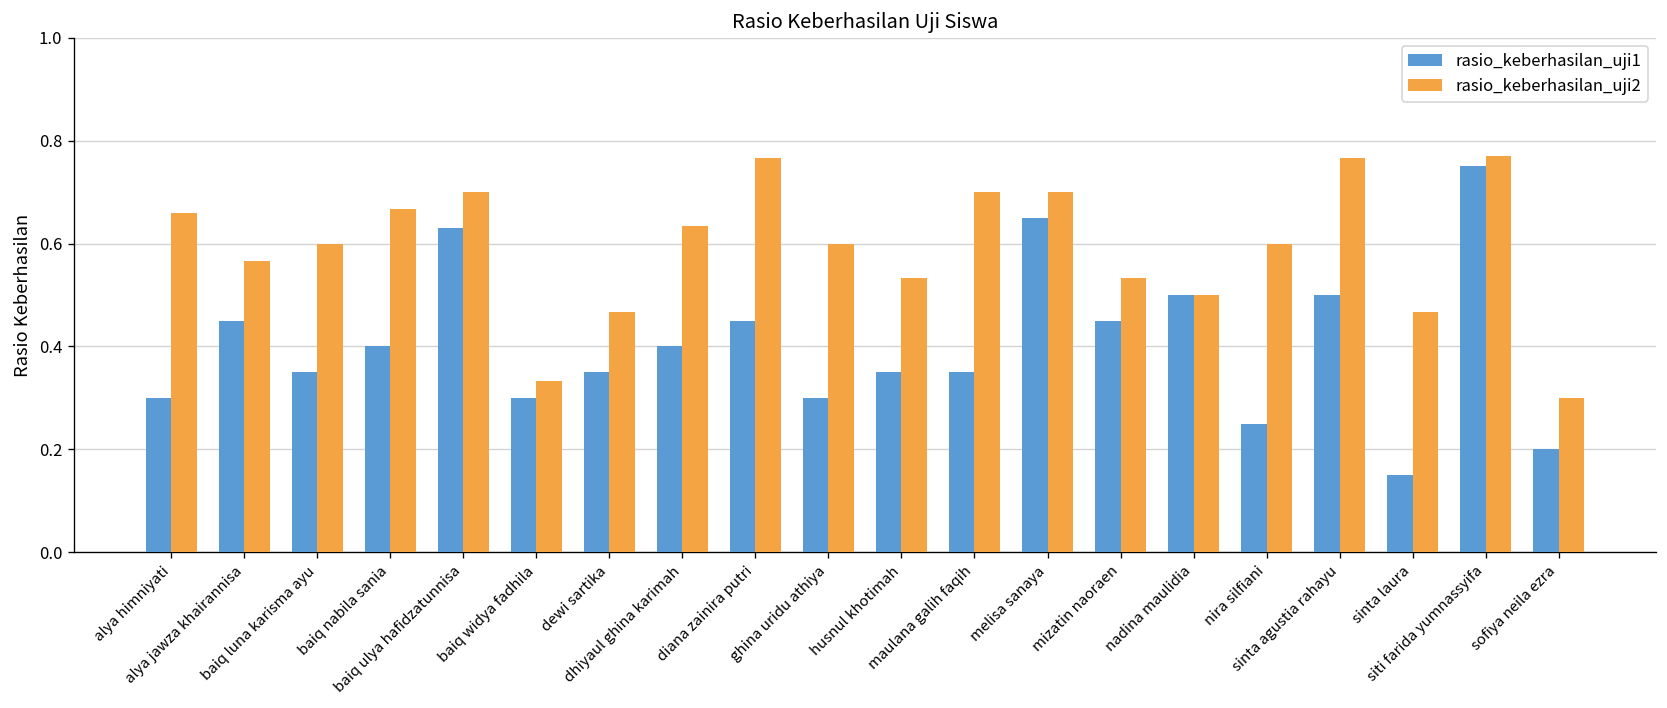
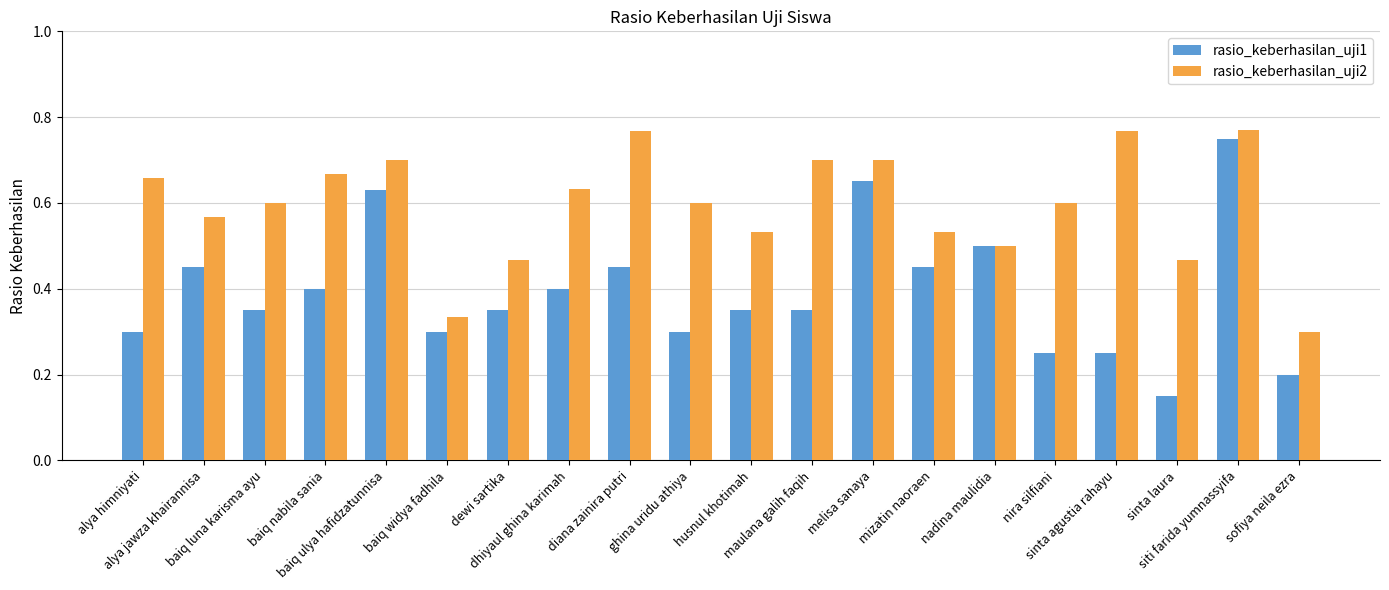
  {
    "rasio_keberhasilan_uji1": {
      "alya himniyati": 0.30,
      "alya jawza khairannisa": 0.45,
      "baiq luna karisma ayu": 0.35,
      "baiq nabila sania": 0.40,
      "baiq ulya hafidzatunnisa": 0.63,
      "baiq widya fadhila": 0.30,
      "dewi sartika": 0.35,
      "dhiyaul ghina karimah": 0.40,
      "diana zainira putri": 0.45,
      "ghina uridu athiya": 0.30,
      "husnul khotimah": 0.35,
      "maulana galih faqih": 0.35,
      "melisa sanaya": 0.65,
      "mizatin naoraen": 0.45,
      "nadina maulidia": 0.50,
      "nira silfiani": 0.25,
-     "sinta agustia rahayu": 0.50,
+     "sinta agustia rahayu": 0.25,
      "sinta laura": 0.15,
      "siti farida yumnassyifa": 0.75,
      "sofiya neila ezra": 0.20
    },
    "rasio_keberhasilan_uji2": {
      "alya himniyati": 0.66,
      "alya jawza khairannisa": 0.57,
      "baiq luna karisma ayu": 0.60,
      "baiq nabila sania": 0.67,
      "baiq ulya hafidzatunnisa": 0.70,
      "baiq widya fadhila": 0.33,
      "dewi sartika": 0.47,
      "dhiyaul ghina karimah": 0.63,
      "diana zainira putri": 0.77,
      "ghina uridu athiya": 0.60,
      "husnul khotimah": 0.53,
      "maulana galih faqih": 0.70,
      "melisa sanaya": 0.70,
      "mizatin naoraen": 0.53,
      "nadina maulidia": 0.50,
      "nira silfiani": 0.60,
      "sinta agustia rahayu": 0.77,
      "sinta laura": 0.47,
      "siti farida yumnassyifa": 0.77,
      "sofiya neila ezra": 0.30
    }
  }
